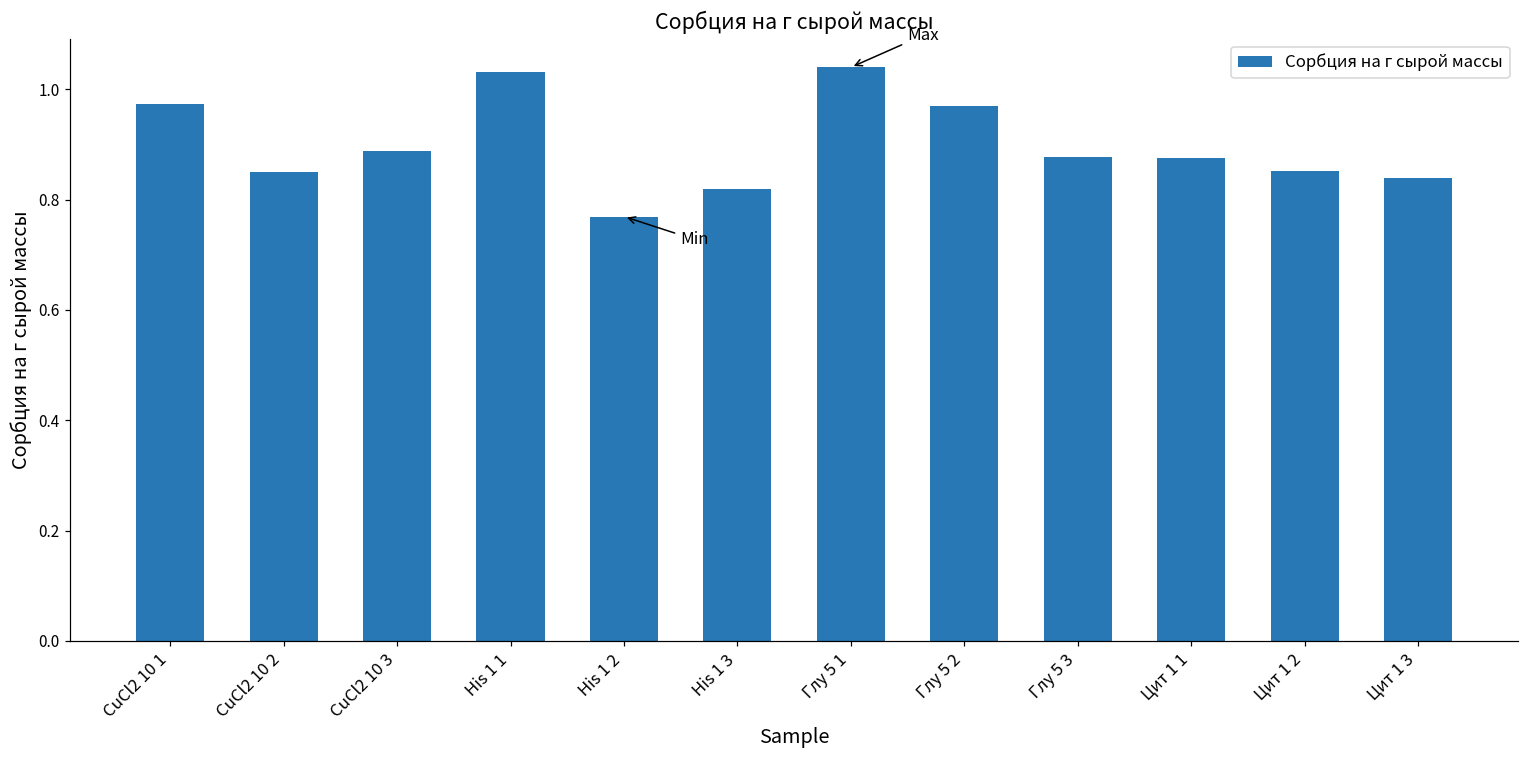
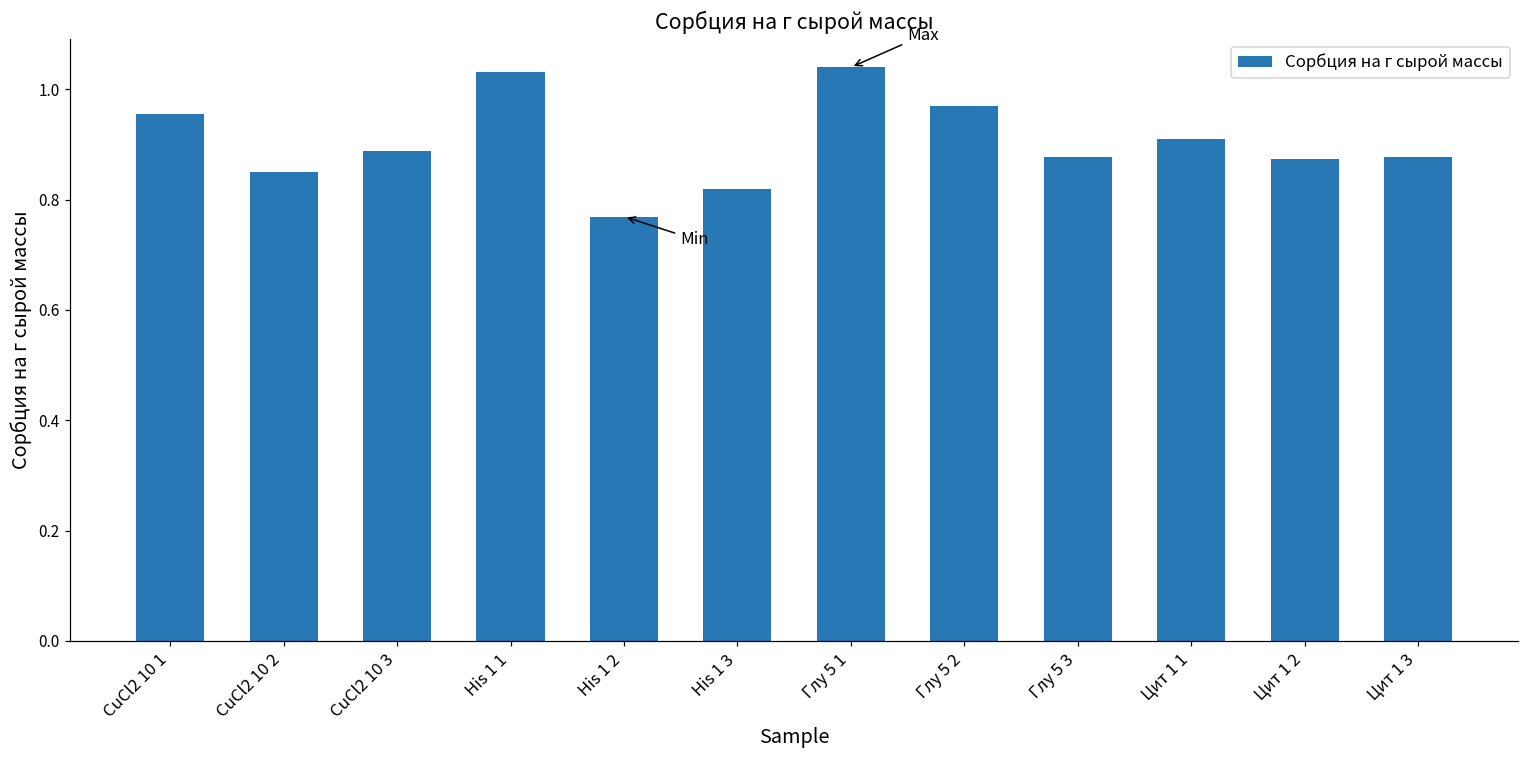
  {
-   "CuCl2 10 1": 0.97,
+   "CuCl2 10 1": 0.95,
    "CuCl2 10 2": 0.85,
    "CuCl2 10 3": 0.89,
    "His 1 1": 1.03,
    "His 1 2": 0.77,
    "His 1 3": 0.82,
    "Глу 5 1": 1.04,
    "Глу 5 2": 0.97,
    "Глу 5 3": 0.88,
-   "Цит 1 1": 0.88,
-   "Цит 1 2": 0.85,
-   "Цит 1 3": 0.84
+   "Цит 1 1": 0.91,
+   "Цит 1 2": 0.87,
+   "Цит 1 3": 0.88
  }
